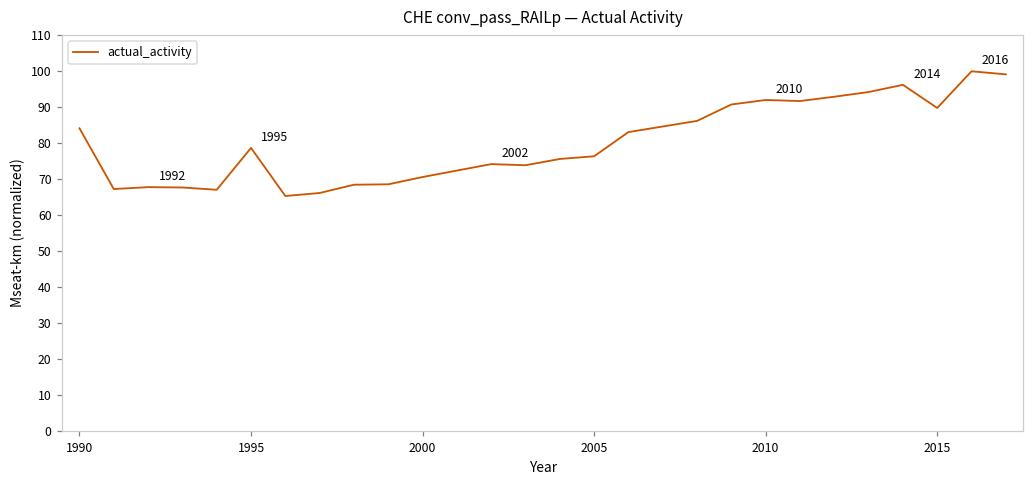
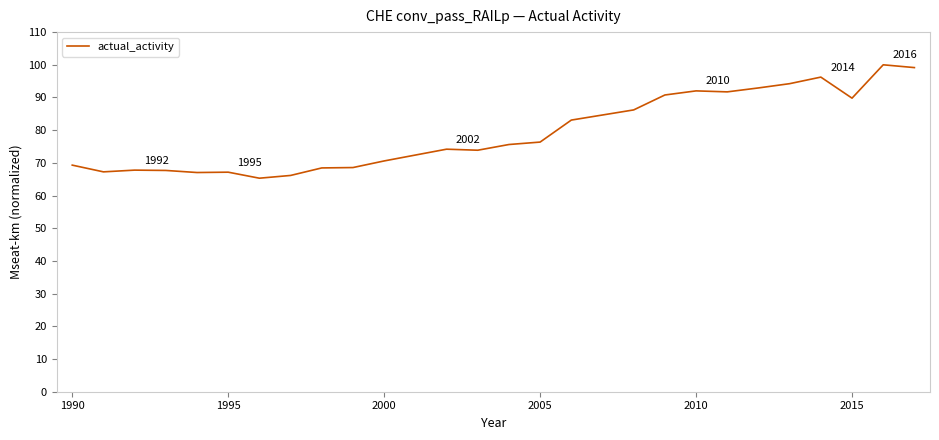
  {
-   "1990": 84,
-   "1995": 79,
+   "1990": 69,
+   "1995": 67,
    "2000": 71,
    "2005": 76,
    "2010": 92,
    "2015": 90
  }
